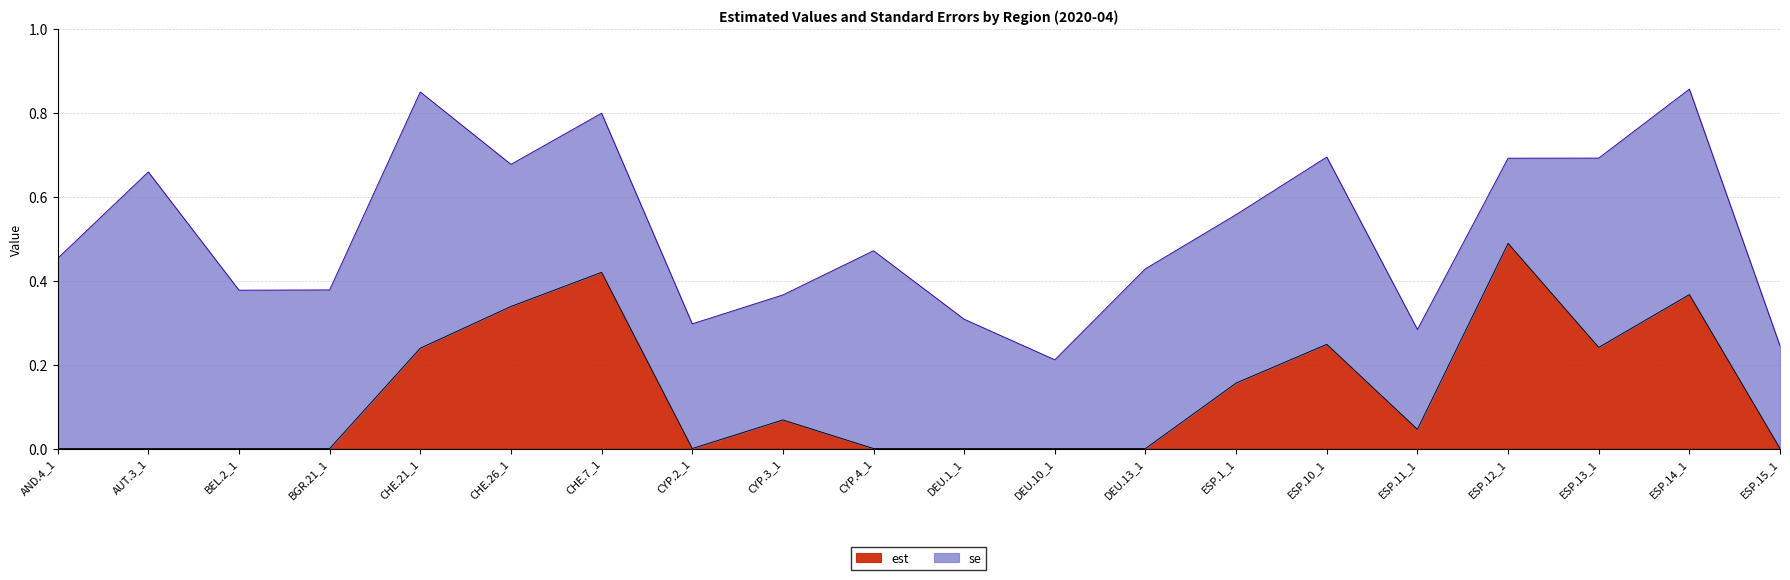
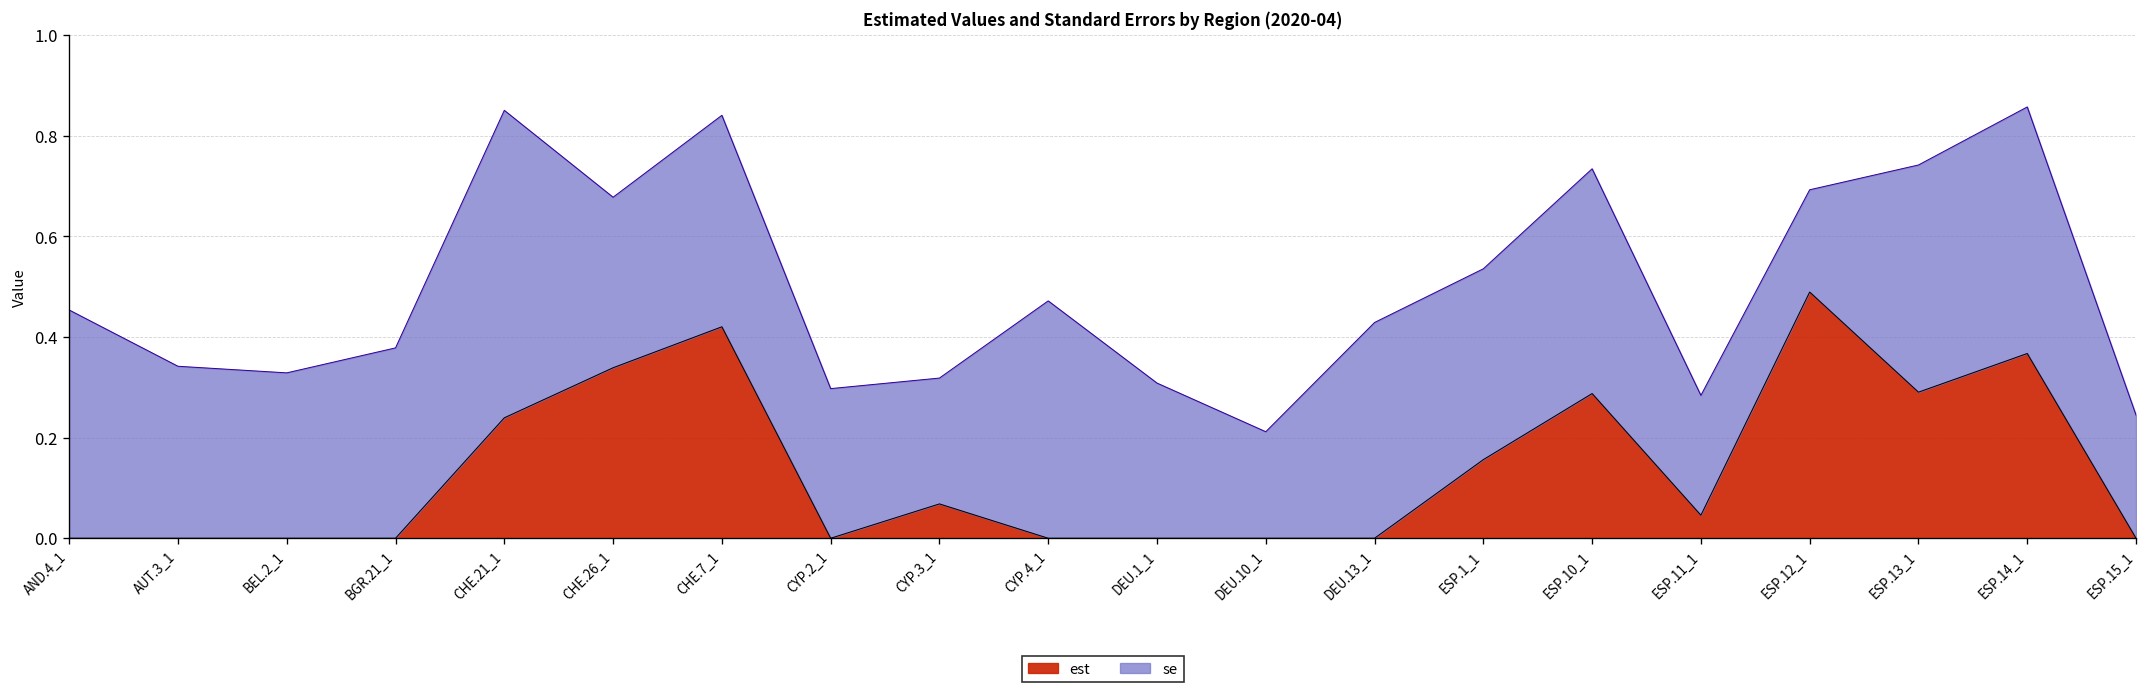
  {
    "est": {
      "AND.4_1": 0.00,
      "AUT.3_1": 0.00,
      "BEL.2_1": 0.00,
      "BGR.21_1": 0.00,
      "CHE.21_1": 0.24,
      "CHE.26_1": 0.34,
      "CHE.7_1": 0.42,
      "CYP.2_1": 0.00,
      "CYP.3_1": 0.07,
      "CYP.4_1": 0.00,
      "DEU.1_1": 0.00,
      "DEU.10_1": 0.00,
      "DEU.13_1": 0.00,
      "ESP.1_1": 0.16,
-     "ESP.10_1": 0.25,
+     "ESP.10_1": 0.29,
      "ESP.11_1": 0.05,
      "ESP.12_1": 0.49,
-     "ESP.13_1": 0.24,
+     "ESP.13_1": 0.29,
      "ESP.14_1": 0.37,
      "ESP.15_1": 0.00
    },
    "se": {
      "AND.4_1": 0.45,
-     "AUT.3_1": 0.66,
-     "BEL.2_1": 0.38,
+     "AUT.3_1": 0.34,
+     "BEL.2_1": 0.33,
      "BGR.21_1": 0.38,
      "CHE.21_1": 0.61,
      "CHE.26_1": 0.34,
-     "CHE.7_1": 0.38,
+     "CHE.7_1": 0.42,
      "CYP.2_1": 0.30,
-     "CYP.3_1": 0.30,
+     "CYP.3_1": 0.25,
      "CYP.4_1": 0.47,
      "DEU.1_1": 0.31,
      "DEU.10_1": 0.21,
      "DEU.13_1": 0.43,
-     "ESP.1_1": 0.40,
+     "ESP.1_1": 0.38,
      "ESP.10_1": 0.45,
      "ESP.11_1": 0.24,
      "ESP.12_1": 0.20,
      "ESP.13_1": 0.45,
      "ESP.14_1": 0.49,
      "ESP.15_1": 0.24
    }
  }
